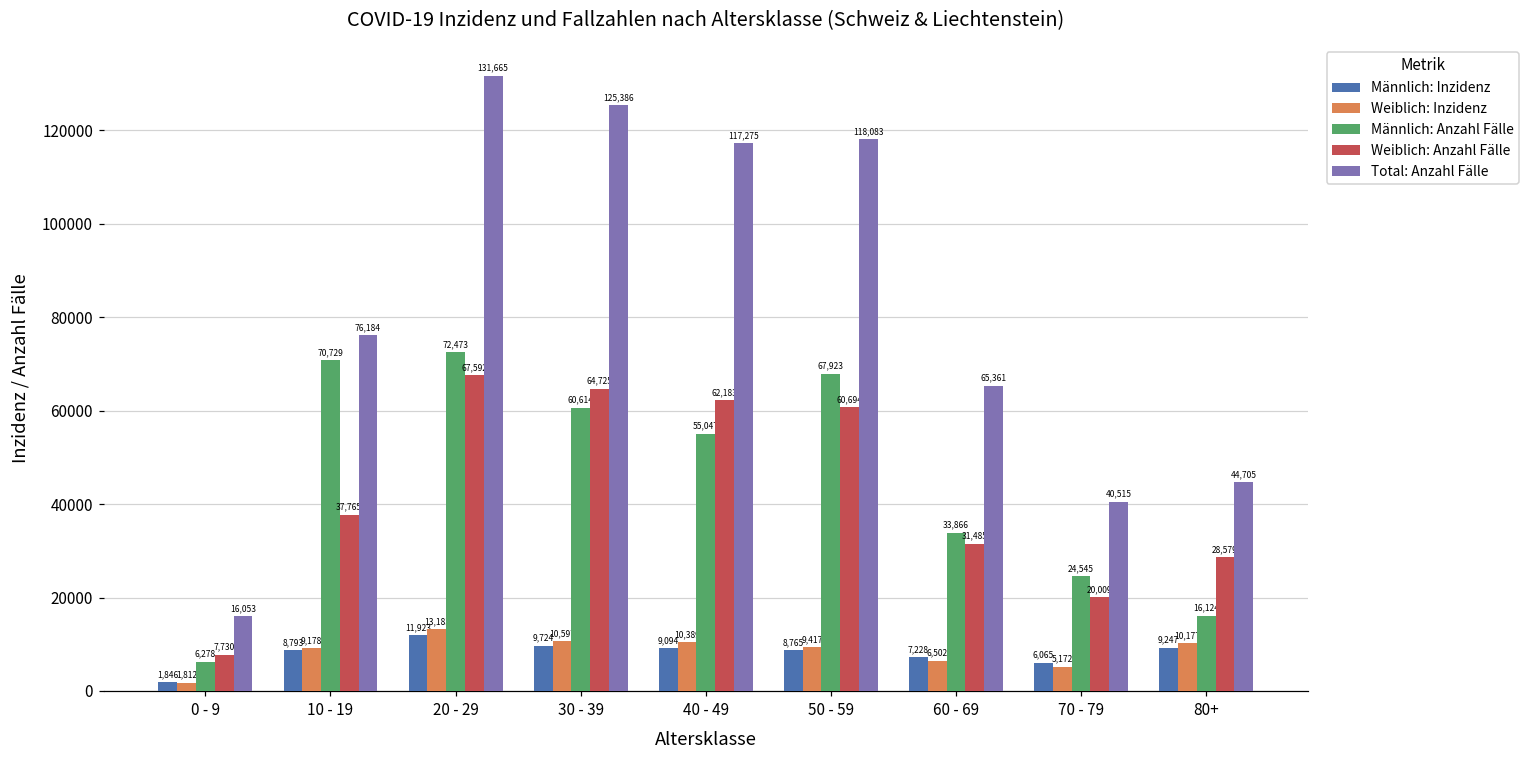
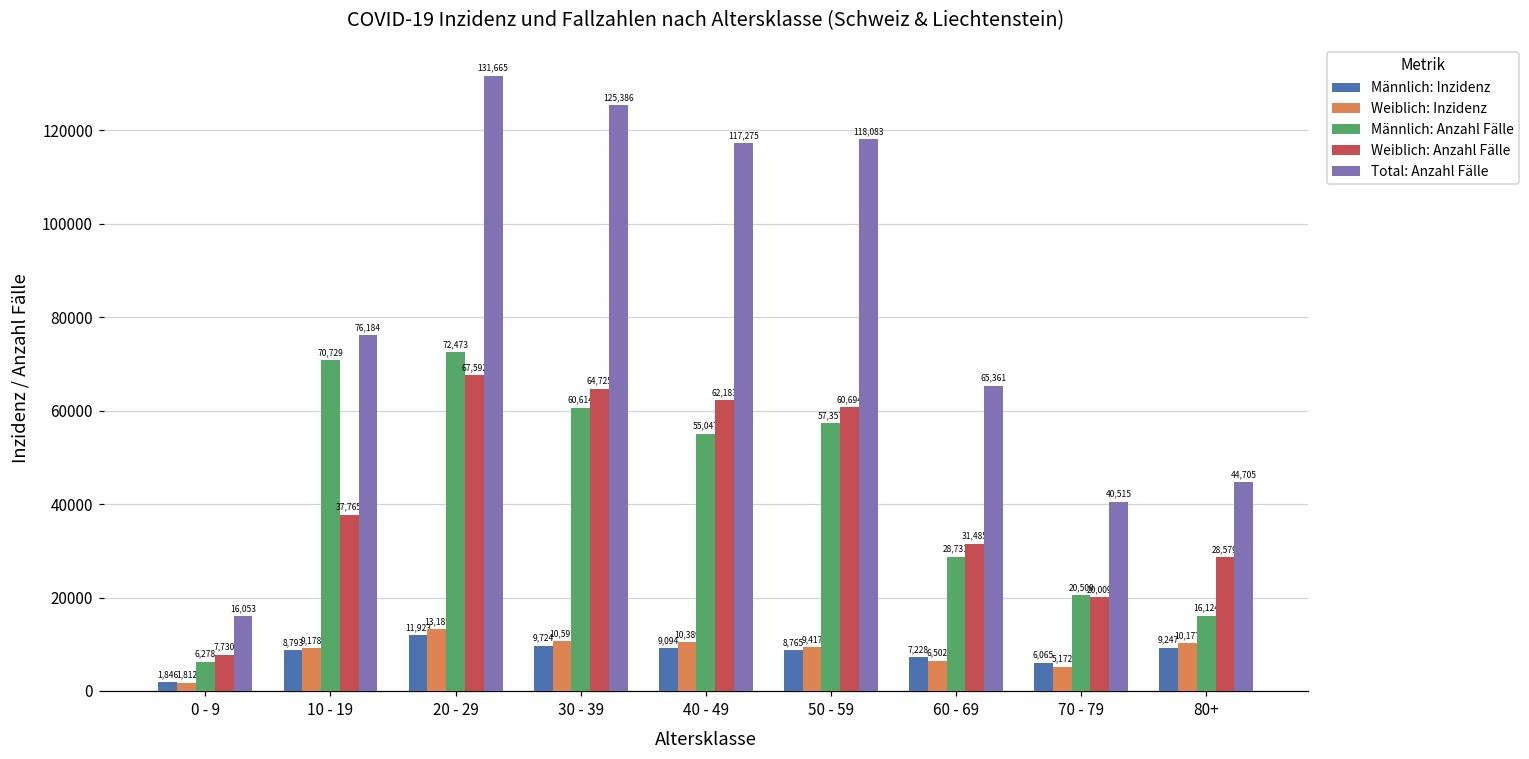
  {
    "Männlich: Anzahl Fälle": {
      "0 - 9": "6,278",
      "10 - 19": "70,729",
      "20 - 29": "72,473",
      "30 - 39": "60,614",
      "40 - 49": "55,047",
-     "50 - 59": "67,923",
-     "60 - 69": "33,866",
-     "70 - 79": "24,545",
+     "50 - 59": "57,357",
+     "60 - 69": "28,731",
+     "70 - 79": "20,500",
      "80+": "16,124"
    }
  }
